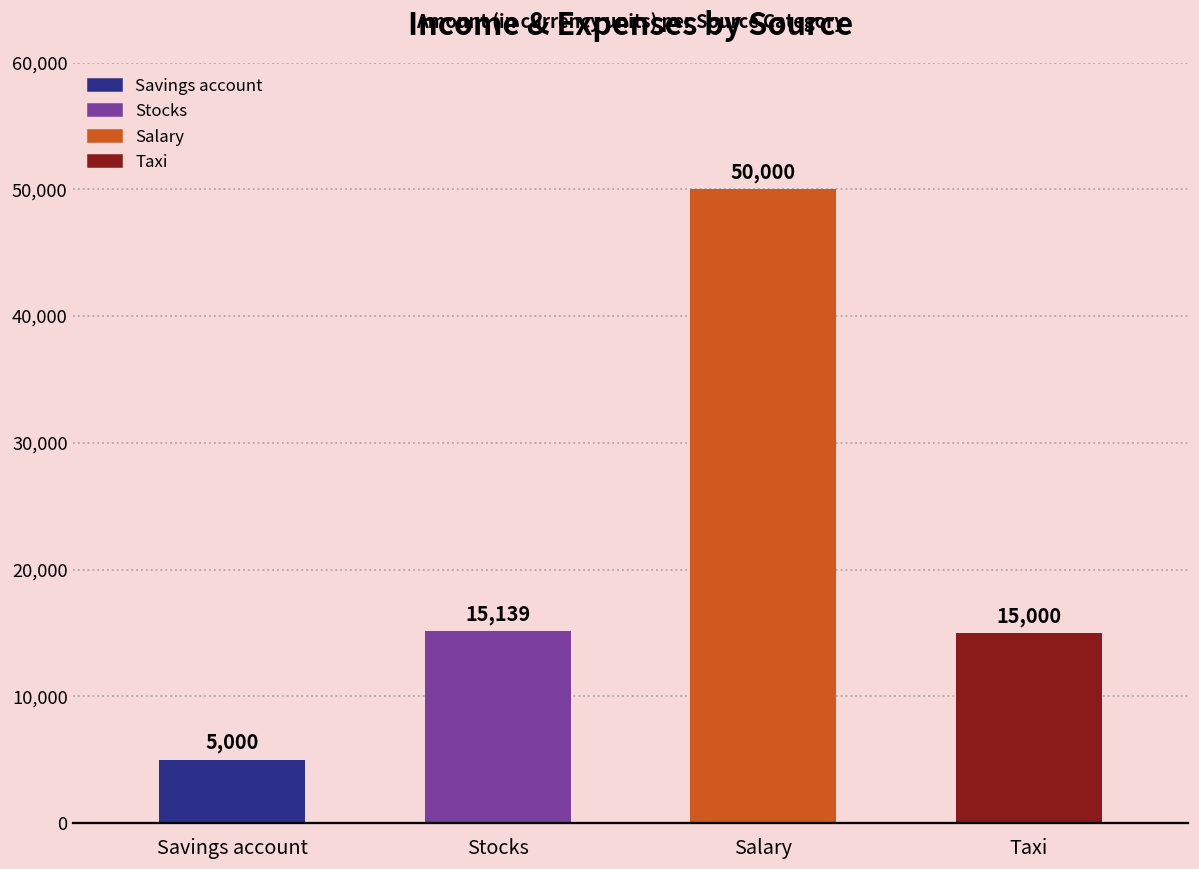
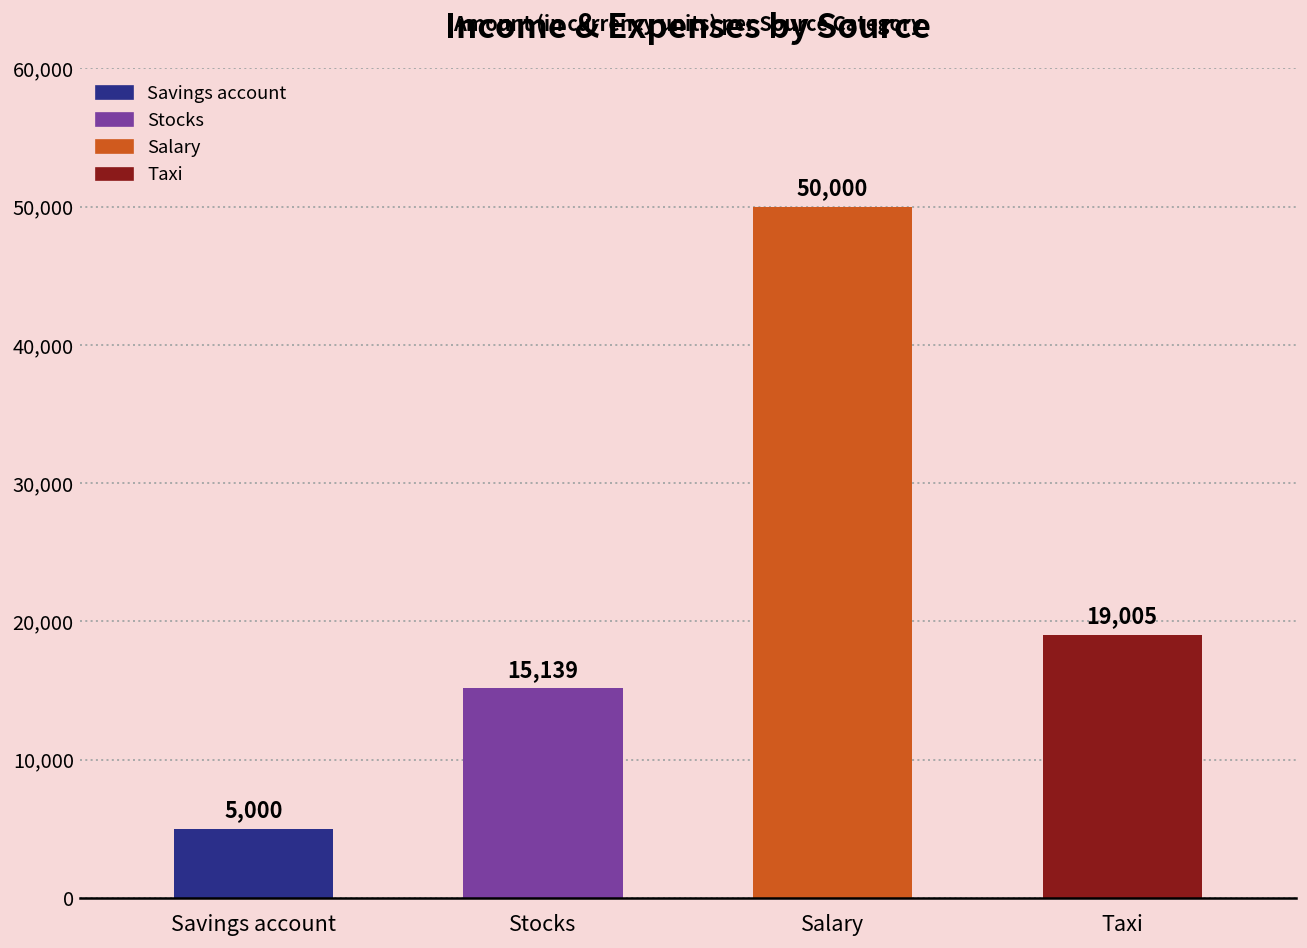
  {
    "Savings account": "5,000",
    "Stocks": "15,139",
    "Salary": "50,000",
-   "Taxi": "15,000"
+   "Taxi": "19,005"
  }
